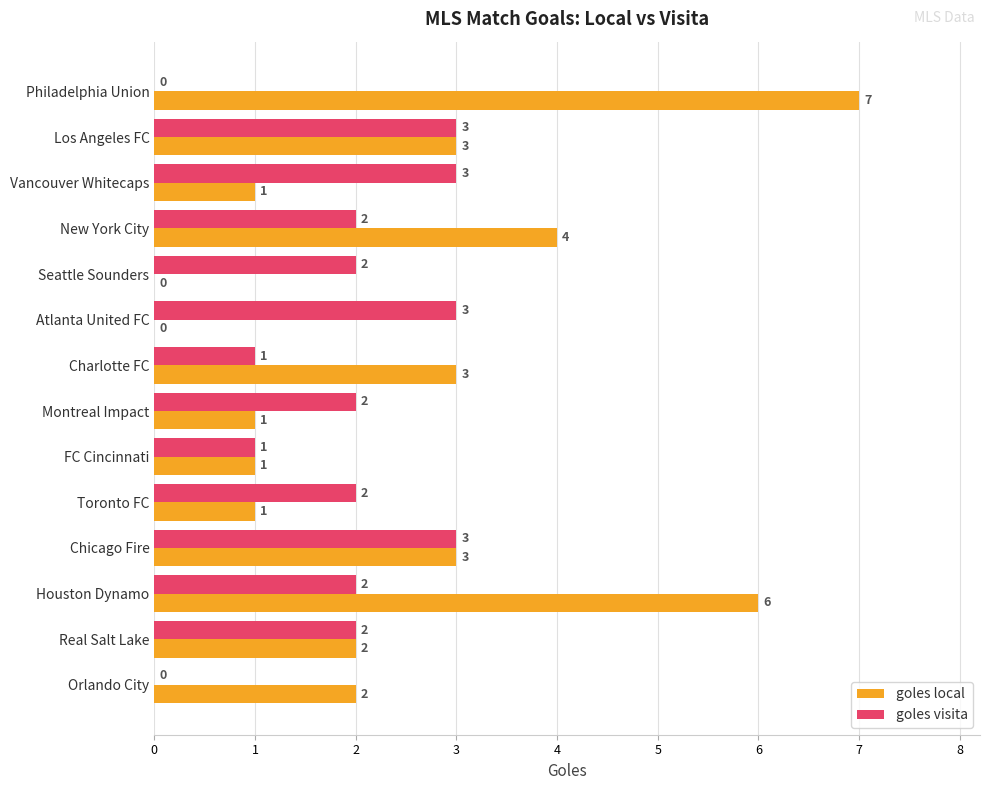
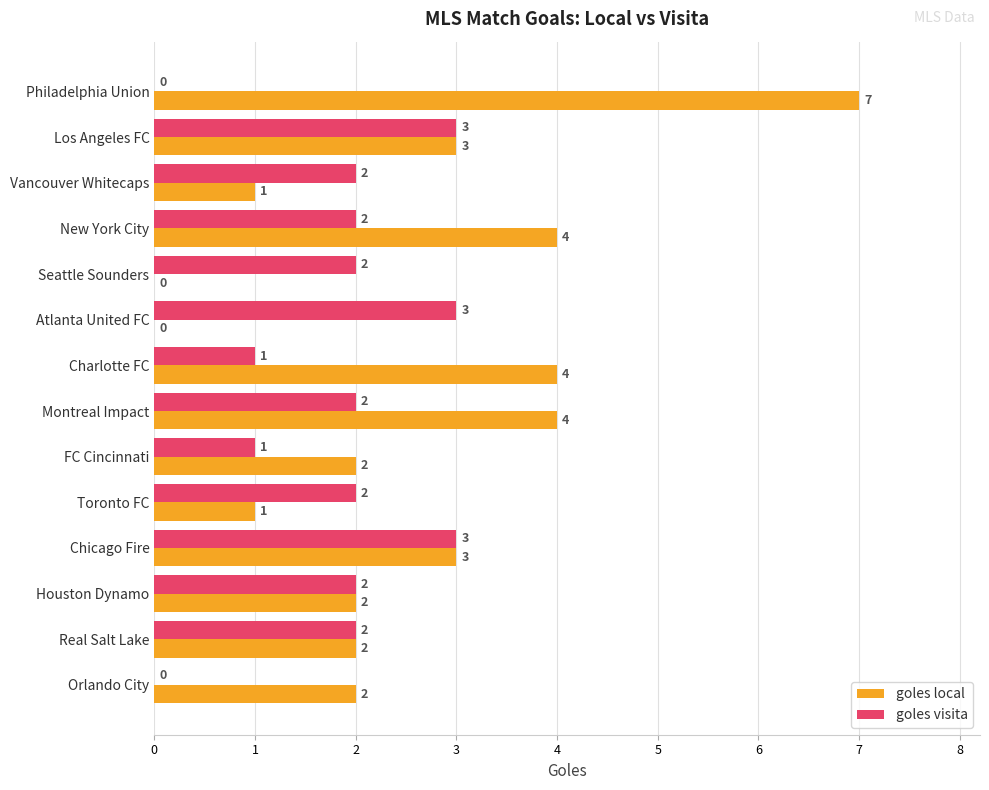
  {
    "goles local": {
      "Philadelphia Union": 7,
      "Los Angeles FC": 3,
      "Vancouver Whitecaps": 1,
      "New York City": 4,
      "Seattle Sounders": 0,
      "Atlanta United FC": 0,
-     "Charlotte FC": 3,
-     "Montreal Impact": 1,
-     "FC Cincinnati": 1,
+     "Charlotte FC": 4,
+     "Montreal Impact": 4,
+     "FC Cincinnati": 2,
      "Toronto FC": 1,
      "Chicago Fire": 3,
-     "Houston Dynamo": 6,
+     "Houston Dynamo": 2,
      "Real Salt Lake": 2,
      "Orlando City": 2
    },
    "goles visita": {
      "Philadelphia Union": 0,
      "Los Angeles FC": 3,
-     "Vancouver Whitecaps": 3,
+     "Vancouver Whitecaps": 2,
      "New York City": 2,
      "Seattle Sounders": 2,
      "Atlanta United FC": 3,
      "Charlotte FC": 1,
      "Montreal Impact": 2,
      "FC Cincinnati": 1,
      "Toronto FC": 2,
      "Chicago Fire": 3,
      "Houston Dynamo": 2,
      "Real Salt Lake": 2,
      "Orlando City": 0
    }
  }
